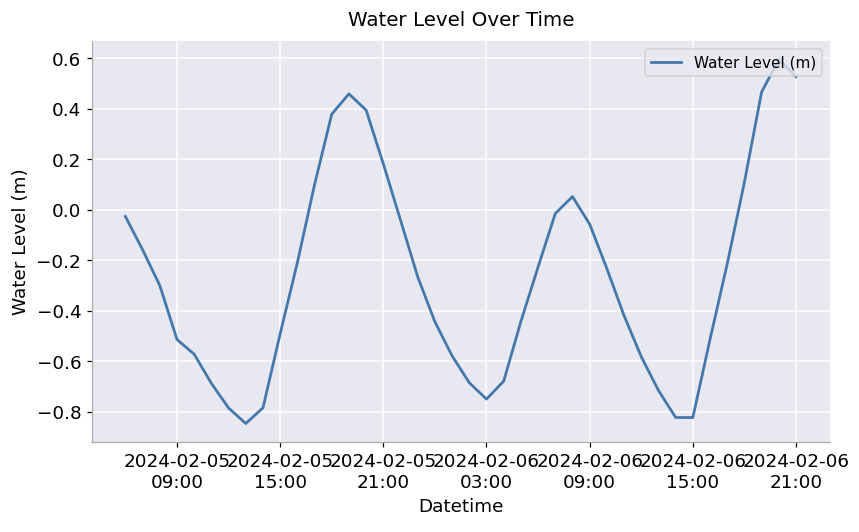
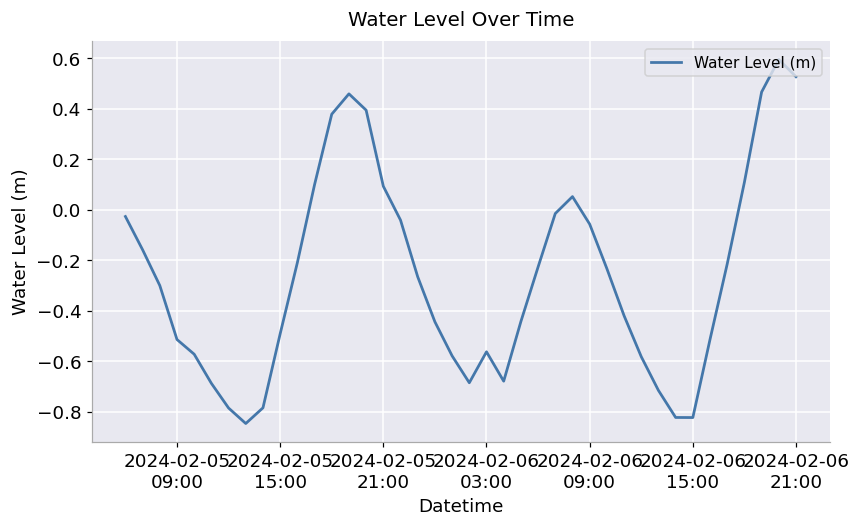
  {
    "2024-02-05 09:00": -0.51,
    "2024-02-05 15:00": -0.49,
-   "2024-02-05 21:00": 0.18,
-   "2024-02-06 03:00": -0.75,
+   "2024-02-05 21:00": 0.09,
+   "2024-02-06 03:00": -0.56,
    "2024-02-06 09:00": -0.06,
    "2024-02-06 15:00": -0.82,
    "2024-02-06 21:00": 0.53
  }
